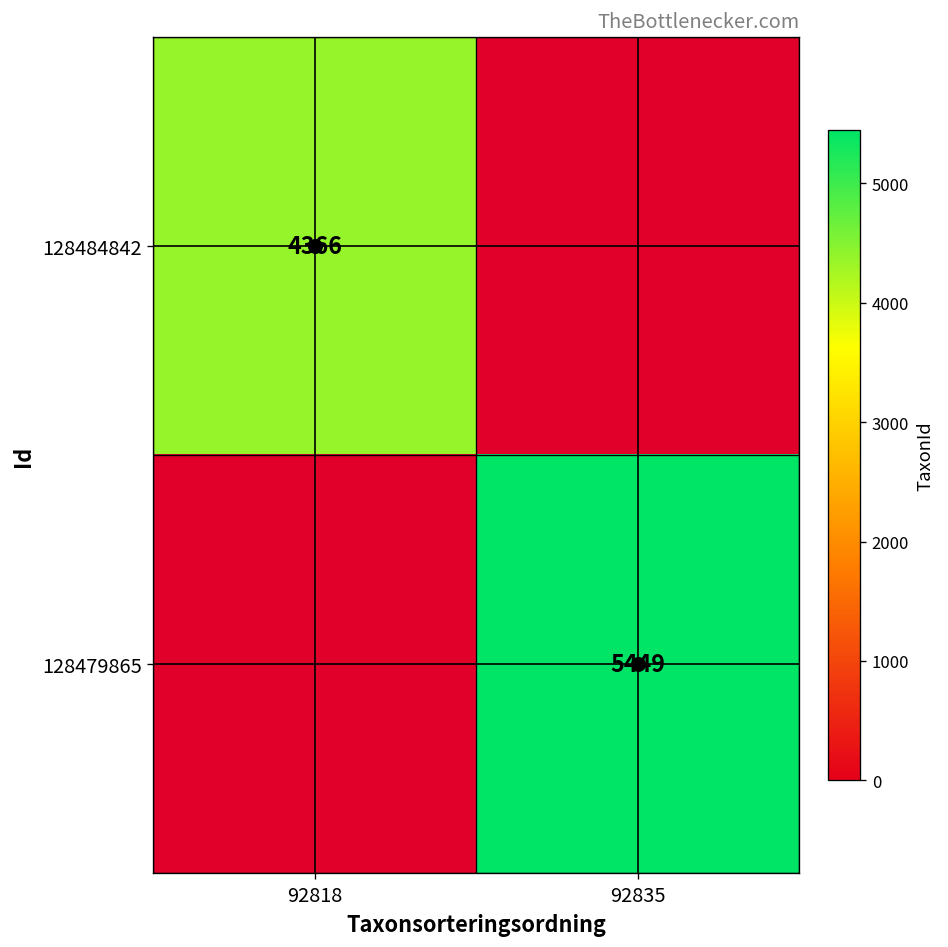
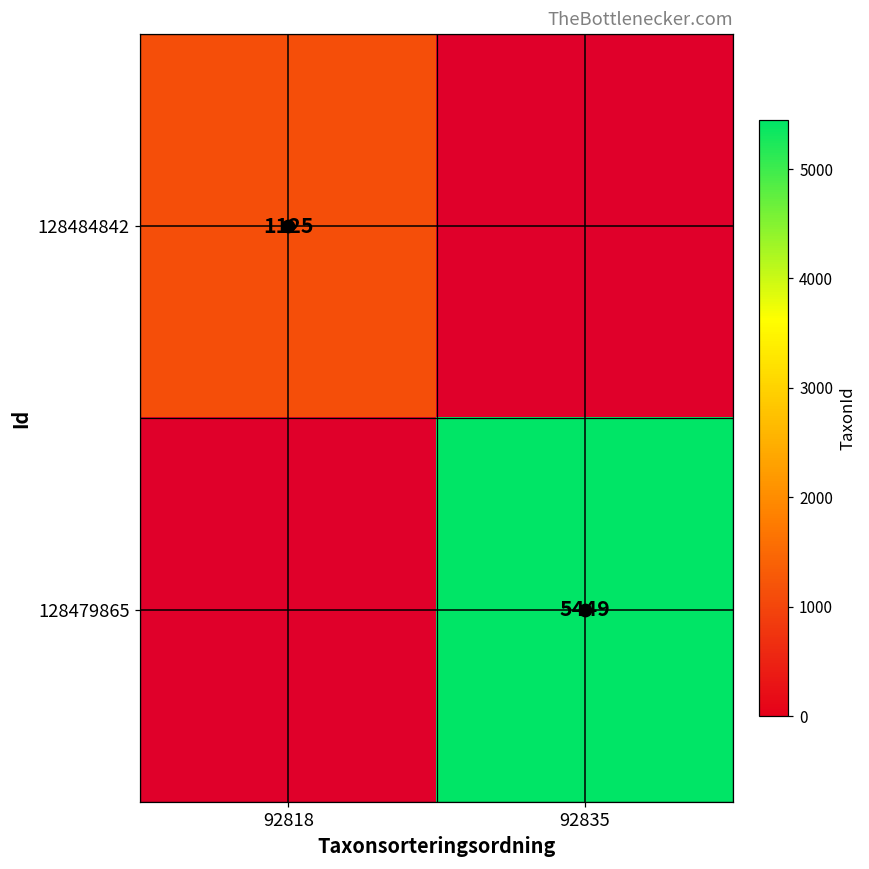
  {
    "128484842": {
-     "92818": 4366
+     "92818": 1125
    }
  }
